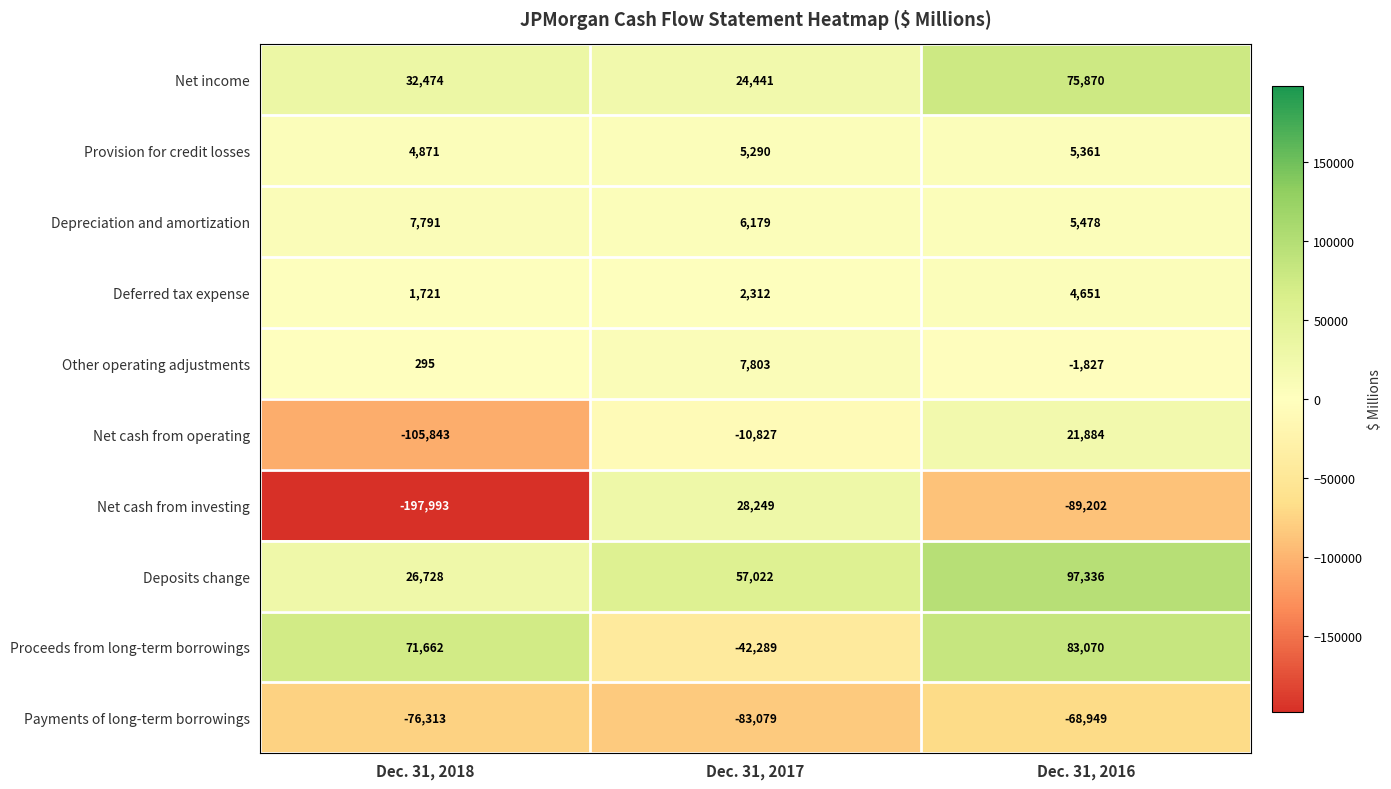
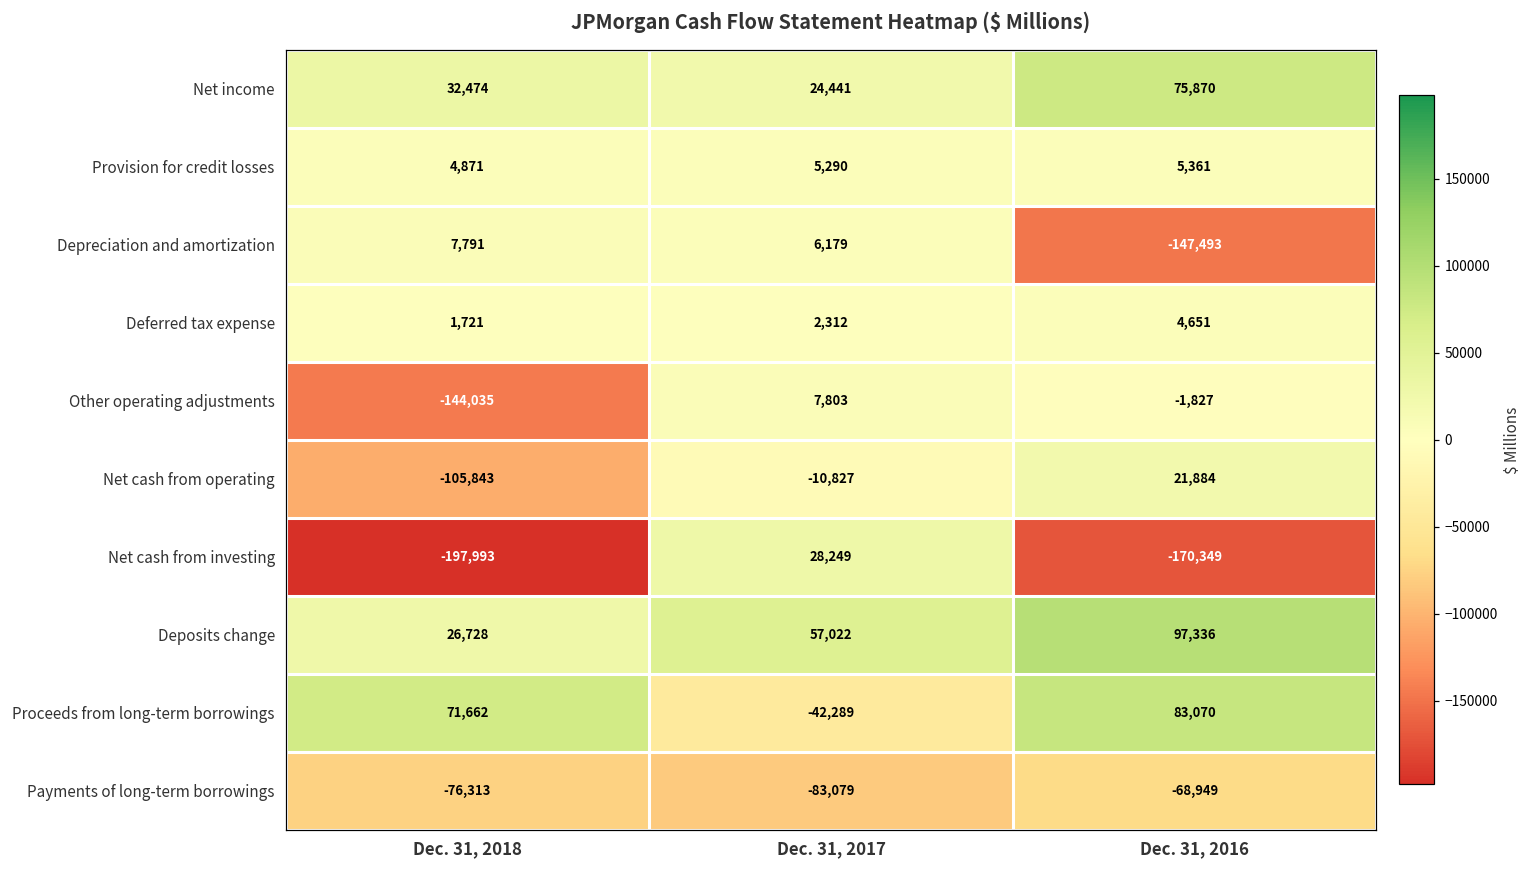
  {
    "Net income": {
      "Dec. 31, 2018": "32,474",
      "Dec. 31, 2017": "24,441",
      "Dec. 31, 2016": "75,870"
    },
    "Provision for credit losses": {
      "Dec. 31, 2018": "4,871",
      "Dec. 31, 2017": "5,290",
      "Dec. 31, 2016": "5,361"
    },
    "Depreciation and amortization": {
      "Dec. 31, 2018": "7,791",
      "Dec. 31, 2017": "6,179",
-     "Dec. 31, 2016": "5,478"
+     "Dec. 31, 2016": "-147,493"
    },
    "Deferred tax expense": {
      "Dec. 31, 2018": "1,721",
      "Dec. 31, 2017": "2,312",
      "Dec. 31, 2016": "4,651"
    },
    "Other operating adjustments": {
-     "Dec. 31, 2018": "295",
+     "Dec. 31, 2018": "-144,035",
      "Dec. 31, 2017": "7,803",
      "Dec. 31, 2016": "-1,827"
    },
    "Net cash from operating": {
      "Dec. 31, 2018": "-105,843",
      "Dec. 31, 2017": "-10,827",
      "Dec. 31, 2016": "21,884"
    },
    "Net cash from investing": {
      "Dec. 31, 2018": "-197,993",
      "Dec. 31, 2017": "28,249",
-     "Dec. 31, 2016": "-89,202"
+     "Dec. 31, 2016": "-170,349"
    },
    "Deposits change": {
      "Dec. 31, 2018": "26,728",
      "Dec. 31, 2017": "57,022",
      "Dec. 31, 2016": "97,336"
    },
    "Proceeds from long-term borrowings": {
      "Dec. 31, 2018": "71,662",
      "Dec. 31, 2017": "-42,289",
      "Dec. 31, 2016": "83,070"
    },
    "Payments of long-term borrowings": {
      "Dec. 31, 2018": "-76,313",
      "Dec. 31, 2017": "-83,079",
      "Dec. 31, 2016": "-68,949"
    }
  }
